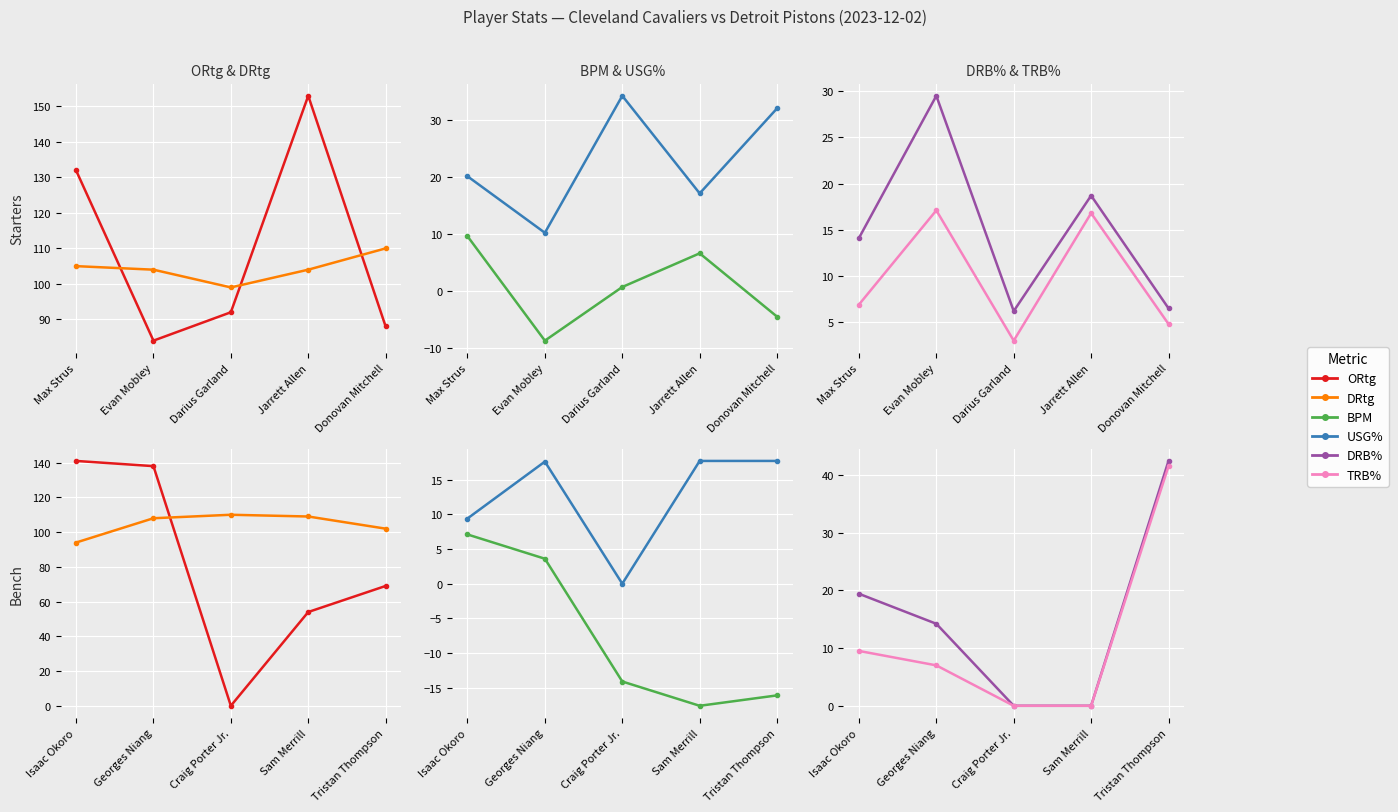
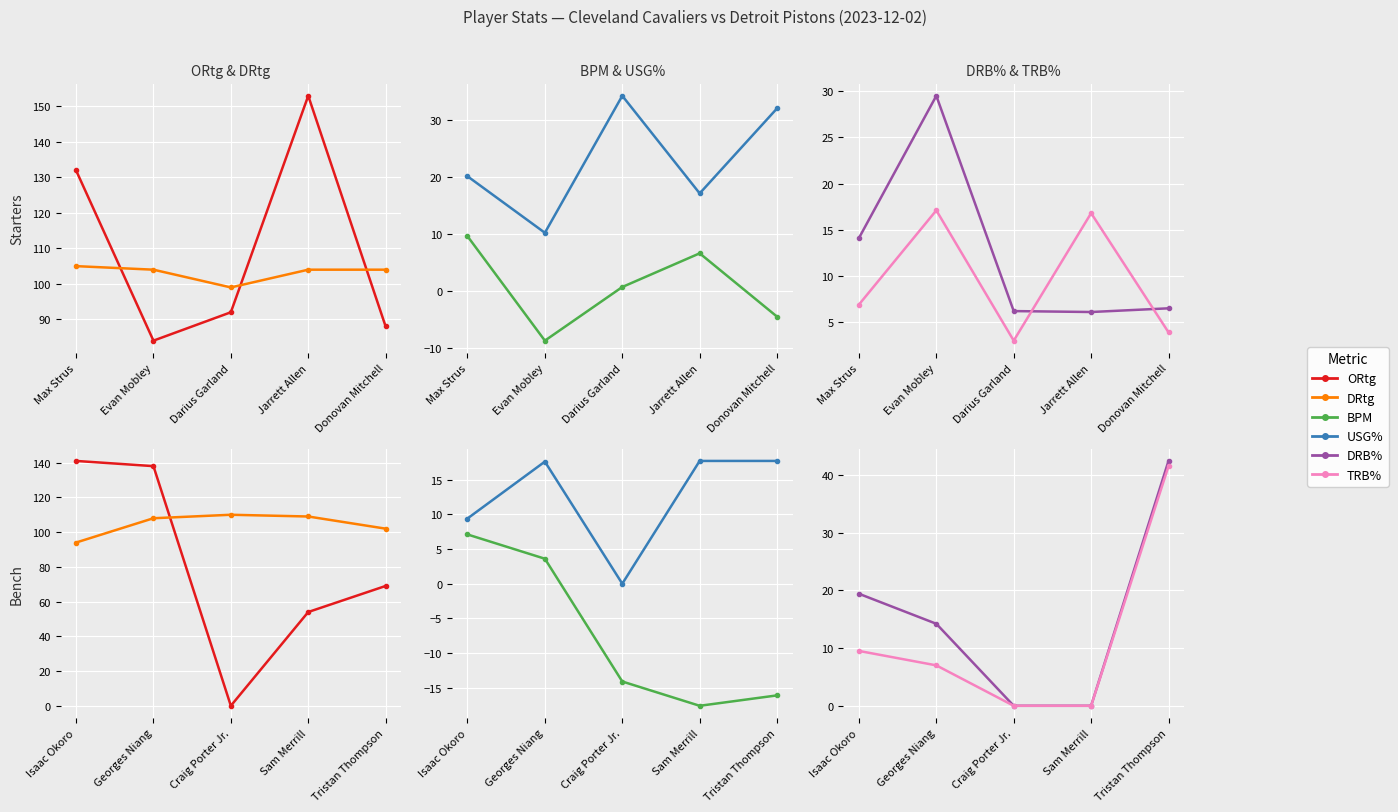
  {
    "ORtg & DRtg": {
      "ORtg": {
        "Max Strus": 132,
        "Evan Mobley": 84,
        "Darius Garland": 92,
        "Jarrett Allen": 153,
        "Donovan Mitchell": 88
      },
      "DRtg": {
        "Max Strus": 105,
        "Evan Mobley": 104,
        "Darius Garland": 99,
        "Jarrett Allen": 104,
-       "Donovan Mitchell": 110
+       "Donovan Mitchell": 104
      }
    },
    "BPM & USG%": {
      "BPM": {
        "Max Strus": 10,
        "Evan Mobley": -9,
        "Darius Garland": 1,
        "Jarrett Allen": 7,
        "Donovan Mitchell": -5
      },
      "USG%": {
        "Max Strus": 20,
        "Evan Mobley": 10,
        "Darius Garland": 34,
        "Jarrett Allen": 17,
        "Donovan Mitchell": 32
      }
    },
    "DRB% & TRB%": {
      "DRB%": {
        "Max Strus": 14,
        "Evan Mobley": 30,
        "Darius Garland": 6,
-       "Jarrett Allen": 19,
+       "Jarrett Allen": 6,
        "Donovan Mitchell": 7
      },
      "TRB%": {
        "Max Strus": 7,
        "Evan Mobley": 17,
        "Darius Garland": 3,
        "Jarrett Allen": 17,
-       "Donovan Mitchell": 5
+       "Donovan Mitchell": 4
      }
    }
  }
